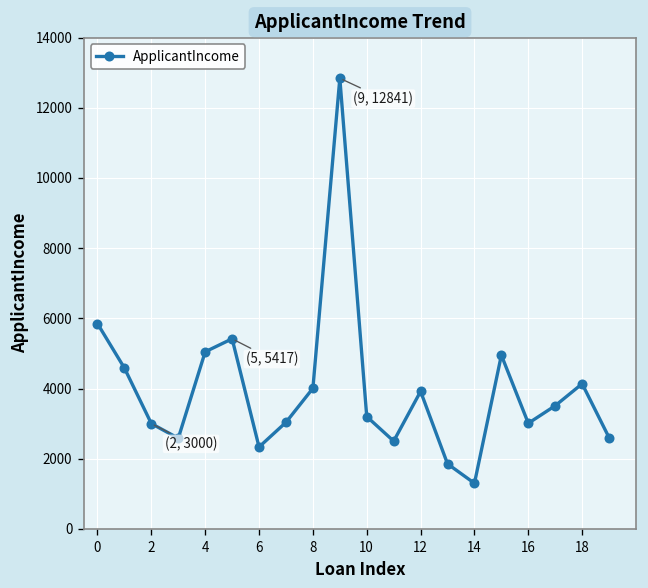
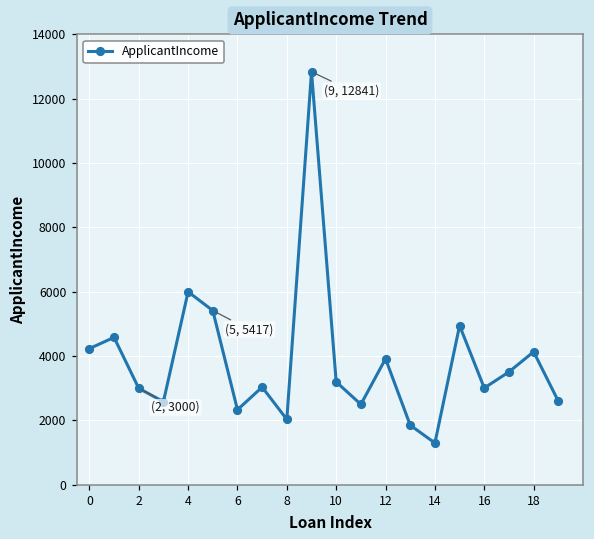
  {
-   "0": 5800,
-   "4": 5000,
+   "0": 4200,
+   "4": 6000,
    "6": 2300,
-   "8": 4000,
+   "8": 2000,
    "10": 3200,
    "12": 3900,
    "14": 1300,
    "16": 3000,
    "18": 4100
  }
